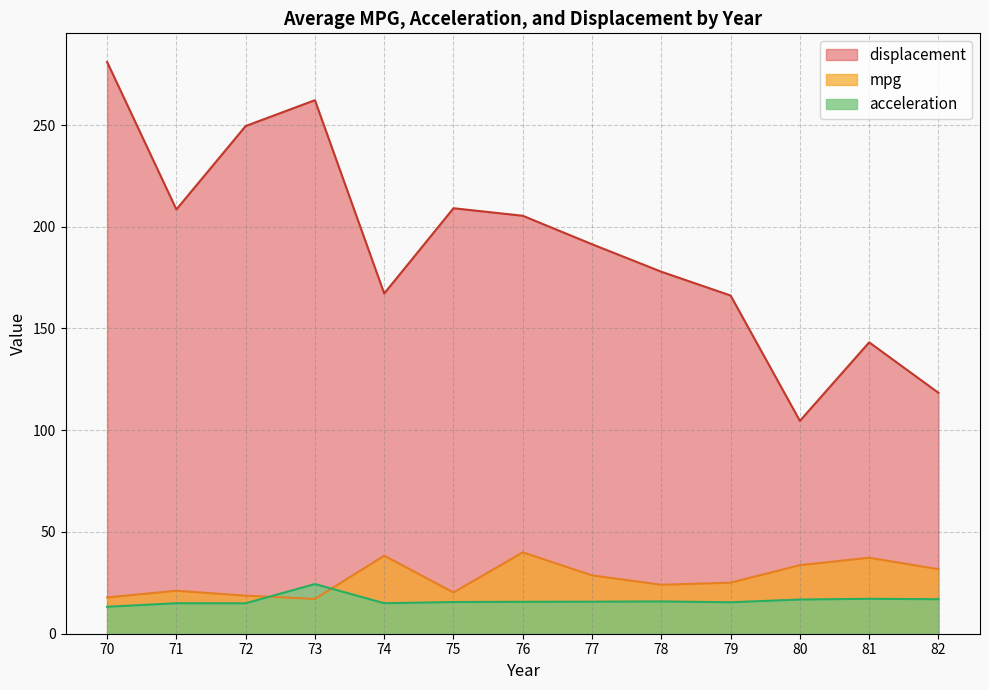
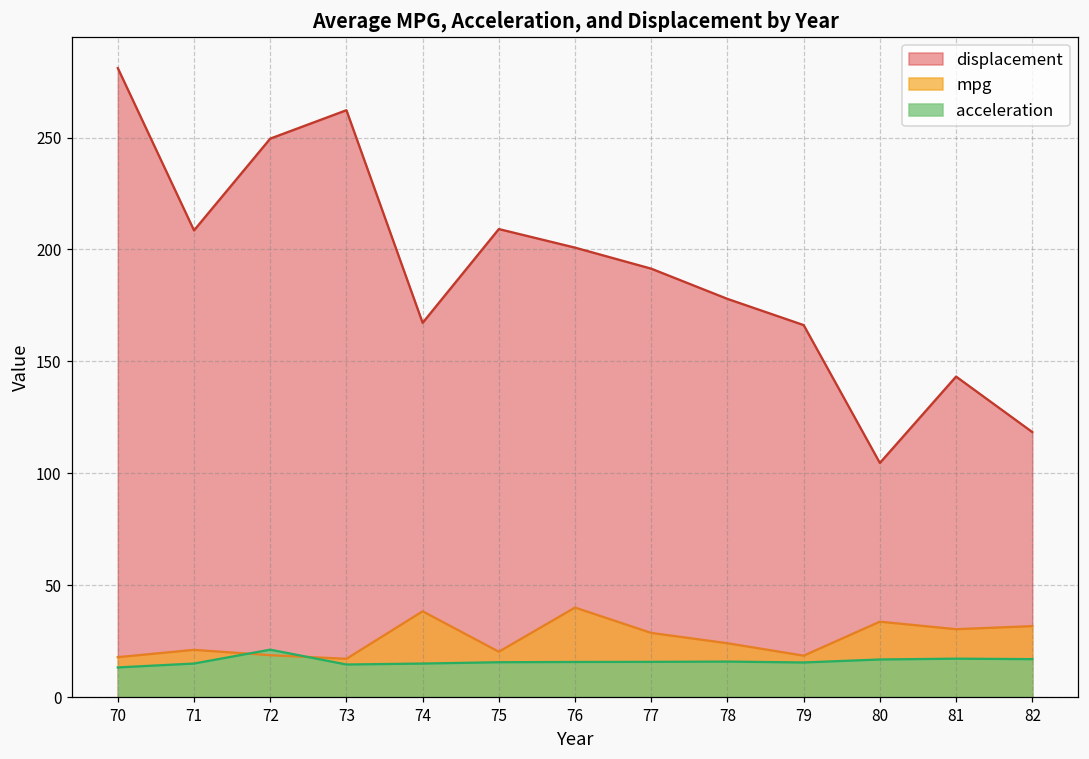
  {
    "displacement": {
      "70": 281,
      "71": 209,
      "72": 250,
      "73": 262,
      "74": 167,
      "75": 209,
-     "76": 205,
+     "76": 201,
      "77": 191,
      "78": 178,
      "79": 166,
      "80": 105,
      "81": 143,
      "82": 118
    },
    "mpg": {
      "70": 18,
      "71": 21,
      "72": 19,
      "73": 17,
      "74": 38,
      "75": 20,
      "76": 40,
      "77": 29,
      "78": 24,
-     "79": 25,
+     "79": 19,
      "80": 34,
-     "81": 37,
+     "81": 30,
      "82": 32
    },
    "acceleration": {
      "70": 13,
      "71": 15,
-     "72": 15,
-     "73": 24,
+     "72": 21,
+     "73": 15,
      "74": 15,
      "75": 16,
      "76": 16,
      "77": 16,
      "78": 16,
      "79": 15,
      "80": 17,
      "81": 17,
      "82": 17
    }
  }
